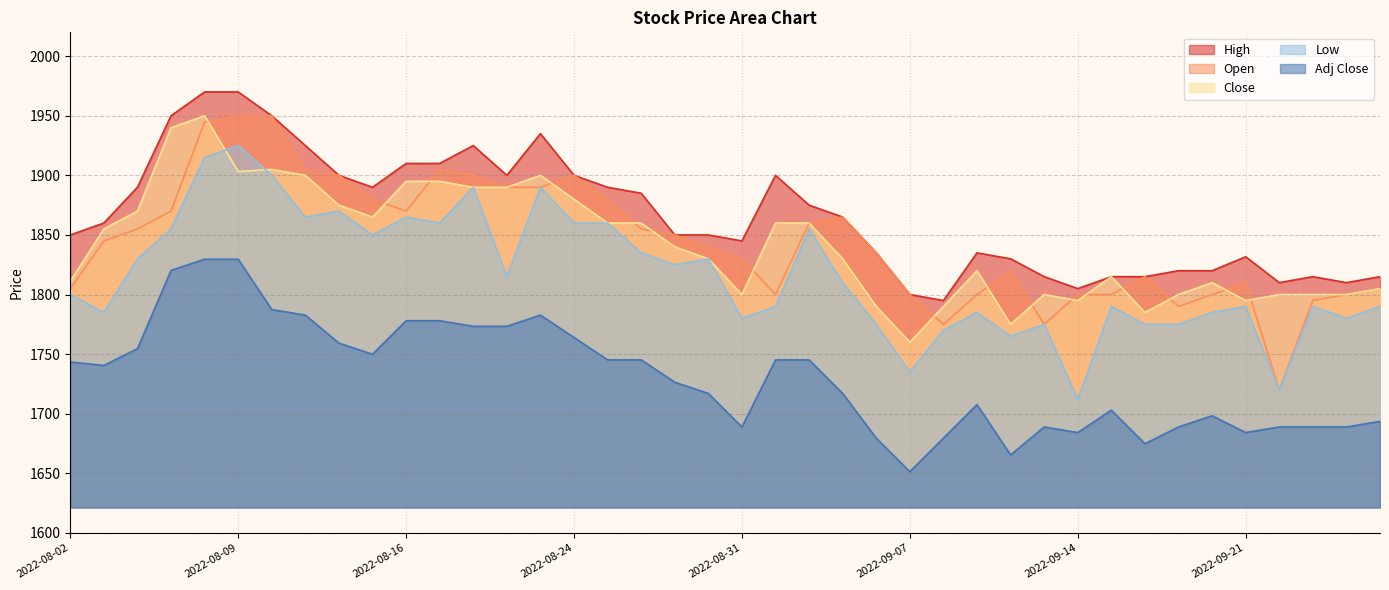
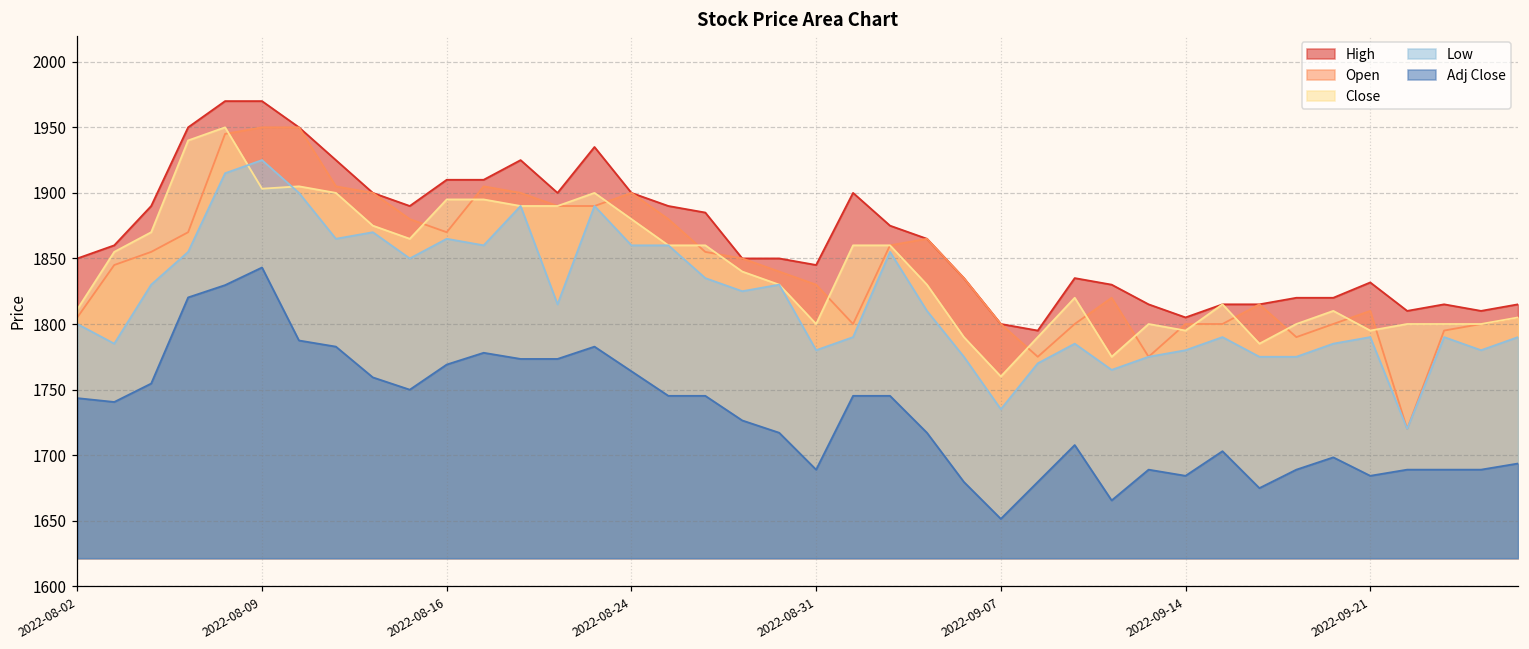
  {
    "High": {
      "2022-08-02": 1850,
      "2022-08-09": 1970,
      "2022-08-16": 1910,
      "2022-08-31": 1845,
      "2022-09-14": 1805,
      "2022-09-21": 1832
    },
    "Open": {
      "2022-08-02": 1805,
      "2022-08-09": 1950,
      "2022-08-16": 1870,
      "2022-08-31": 1830,
      "2022-09-14": 1800,
      "2022-09-21": 1810
    },
    "Close": {
      "2022-08-02": 1811,
      "2022-08-09": 1903,
      "2022-08-16": 1895,
      "2022-08-24": 1880,
      "2022-08-31": 1800,
      "2022-09-07": 1760,
      "2022-09-14": 1795,
      "2022-09-21": 1795
    },
    "Low": {
      "2022-08-02": 1800,
      "2022-08-09": 1925,
      "2022-08-16": 1865,
      "2022-08-24": 1860,
      "2022-08-31": 1780,
      "2022-09-07": 1735,
-     "2022-09-14": 1712,
+     "2022-09-14": 1780,
      "2022-09-21": 1790
    },
    "Adj Close": {
      "2022-08-02": 1743,
-     "2022-08-09": 1830,
-     "2022-08-16": 1778,
+     "2022-08-09": 1843,
+     "2022-08-16": 1769,
      "2022-08-24": 1764,
      "2022-08-31": 1689,
      "2022-09-07": 1651,
      "2022-09-14": 1684,
      "2022-09-21": 1684
    }
  }
